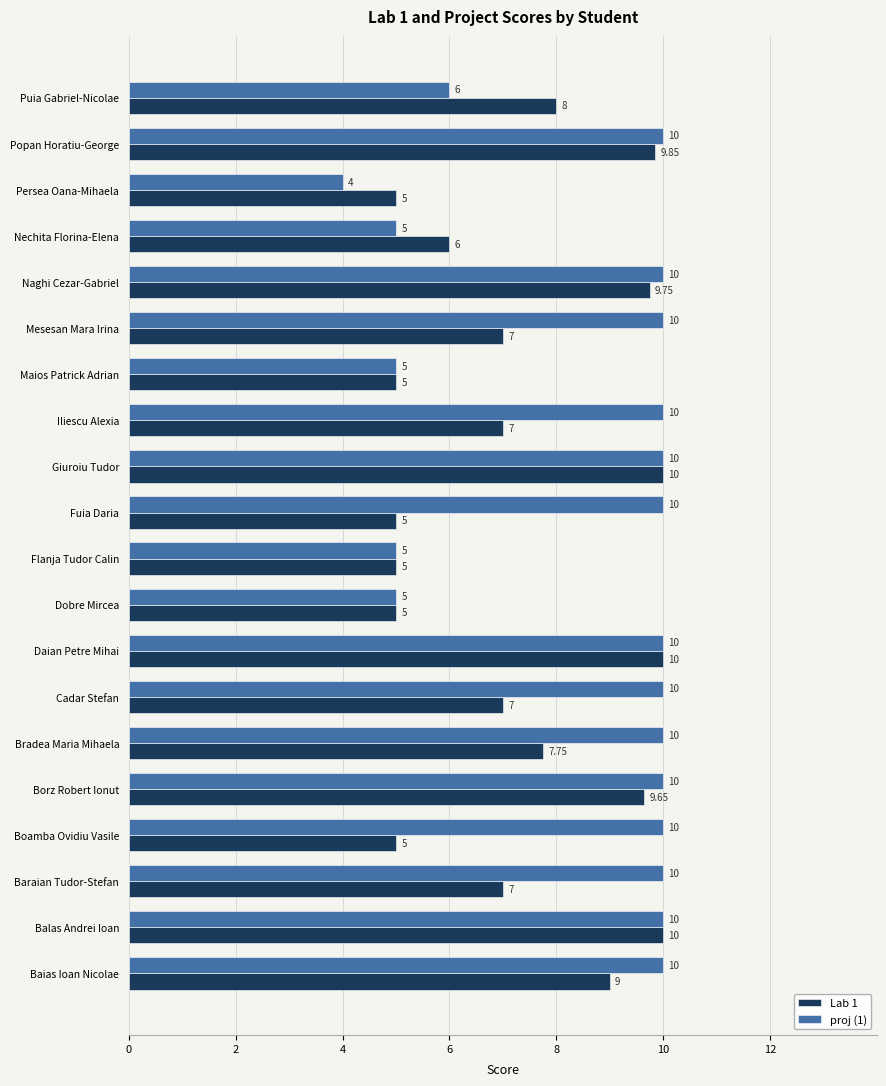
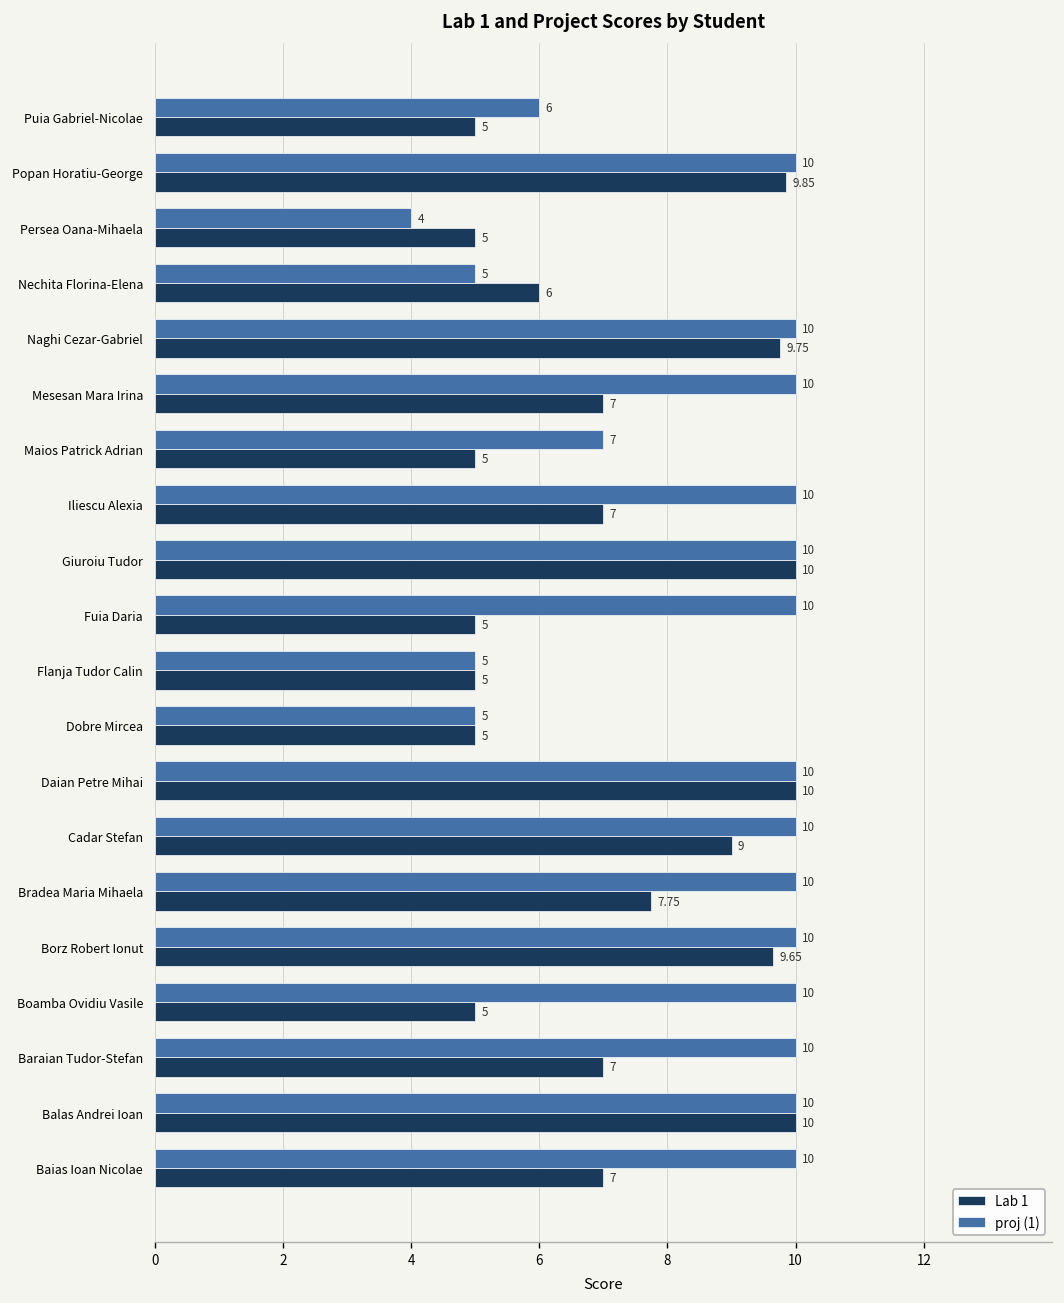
  {
    "Lab 1": {
-     "Puia Gabriel-Nicolae": 8,
+     "Puia Gabriel-Nicolae": 5,
      "Popan Horatiu-George": 9.85,
      "Persea Oana-Mihaela": 5,
      "Nechita Florina-Elena": 6,
      "Naghi Cezar-Gabriel": 9.75,
      "Mesesan Mara Irina": 7,
      "Maios Patrick Adrian": 5,
      "Iliescu Alexia": 7,
      "Giuroiu Tudor": 10,
      "Fuia Daria": 5,
      "Flanja Tudor Calin": 5,
      "Dobre Mircea": 5,
      "Daian Petre Mihai": 10,
-     "Cadar Stefan": 7,
+     "Cadar Stefan": 9,
      "Bradea Maria Mihaela": 7.75,
      "Borz Robert Ionut": 9.65,
      "Boamba Ovidiu Vasile": 5,
      "Baraian Tudor-Stefan": 7,
      "Balas Andrei Ioan": 10,
-     "Baias Ioan Nicolae": 9
+     "Baias Ioan Nicolae": 7
    },
    "proj (1)": {
      "Puia Gabriel-Nicolae": 6,
      "Popan Horatiu-George": 10,
      "Persea Oana-Mihaela": 4,
      "Nechita Florina-Elena": 5,
      "Naghi Cezar-Gabriel": 10,
      "Mesesan Mara Irina": 10,
-     "Maios Patrick Adrian": 5,
+     "Maios Patrick Adrian": 7,
      "Iliescu Alexia": 10,
      "Giuroiu Tudor": 10,
      "Fuia Daria": 10,
      "Flanja Tudor Calin": 5,
      "Dobre Mircea": 5,
      "Daian Petre Mihai": 10,
      "Cadar Stefan": 10,
      "Bradea Maria Mihaela": 10,
      "Borz Robert Ionut": 10,
      "Boamba Ovidiu Vasile": 10,
      "Baraian Tudor-Stefan": 10,
      "Balas Andrei Ioan": 10,
      "Baias Ioan Nicolae": 10
    }
  }
